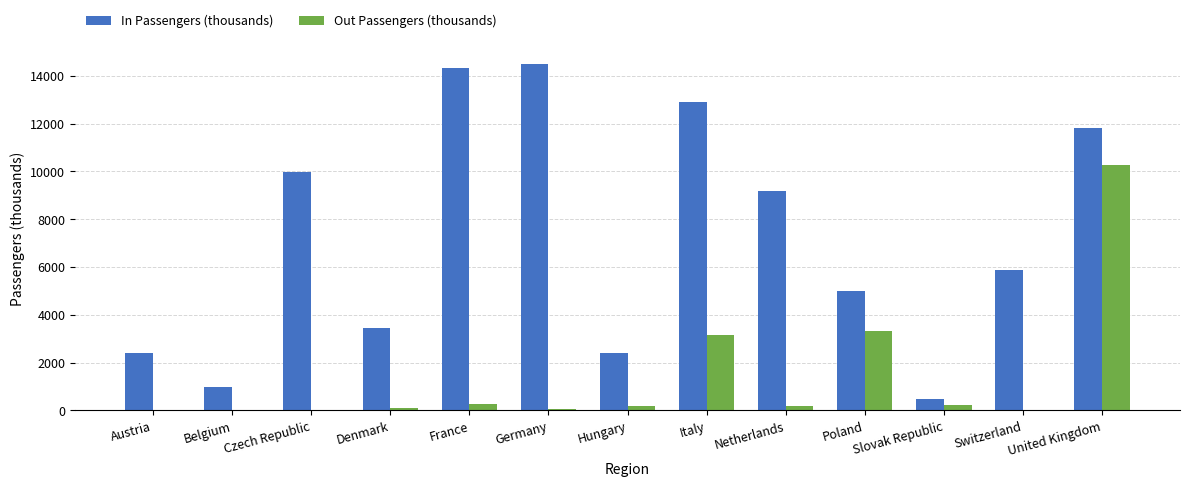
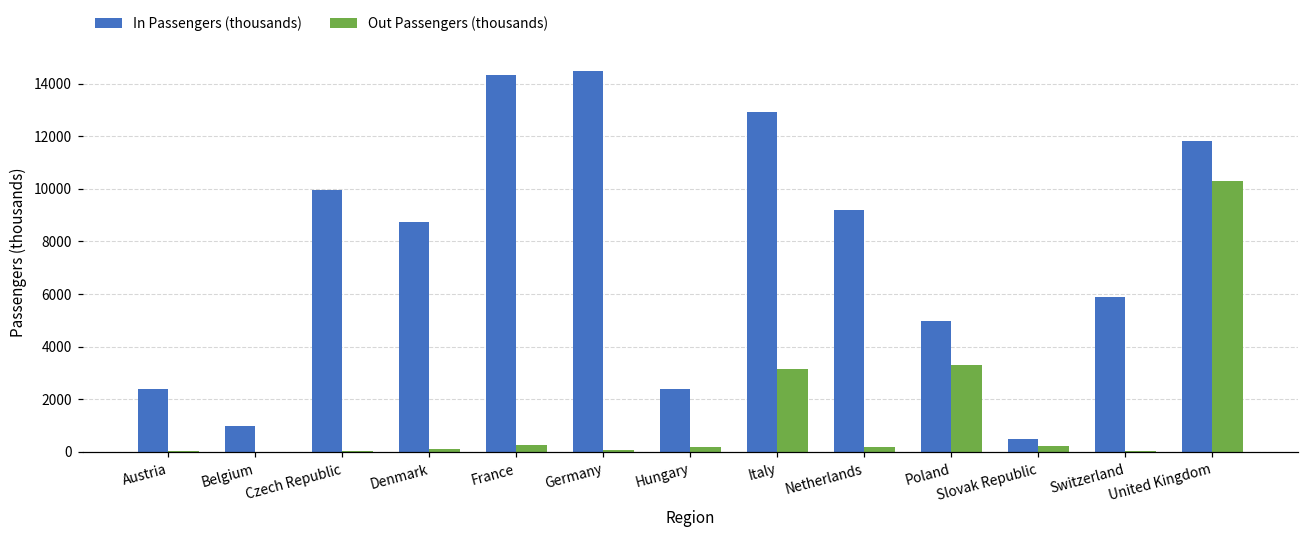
  {
    "In Passengers (thousands)": {
      "Austria": 2400,
      "Belgium": 1000,
      "Czech Republic": 10000,
-     "Denmark": 3400,
+     "Denmark": 8700,
      "France": 14300,
      "Germany": 14500,
      "Hungary": 2400,
      "Italy": 12900,
      "Netherlands": 9200,
      "Poland": 5000,
      "Slovak Republic": 500,
      "Switzerland": 5900,
      "United Kingdom": 11800
    },
    "Out Passengers (thousands)": {
      "Denmark": 100,
      "France": 300,
      "Hungary": 200,
      "Italy": 3100,
      "Netherlands": 200,
      "Poland": 3300,
      "Slovak Republic": 200,
      "United Kingdom": 10300
    }
  }
